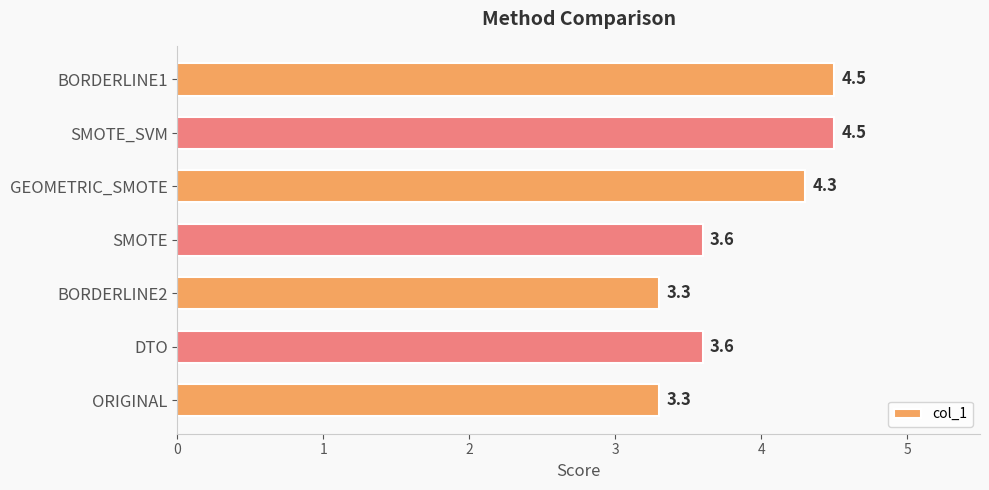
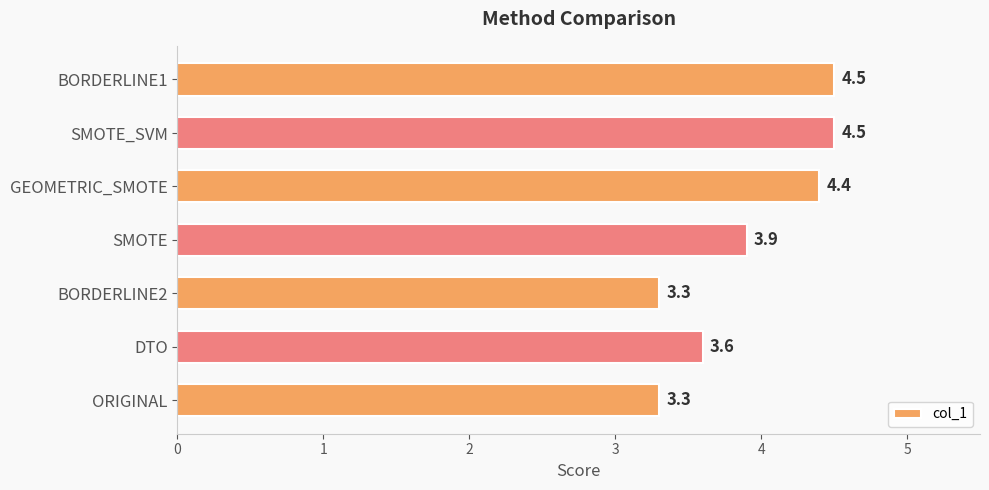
  {
    "BORDERLINE1": 4.5,
    "SMOTE_SVM": 4.5,
-   "GEOMETRIC_SMOTE": 4.3,
-   "SMOTE": 3.6,
+   "GEOMETRIC_SMOTE": 4.4,
+   "SMOTE": 3.9,
    "BORDERLINE2": 3.3,
    "DTO": 3.6,
    "ORIGINAL": 3.3
  }
